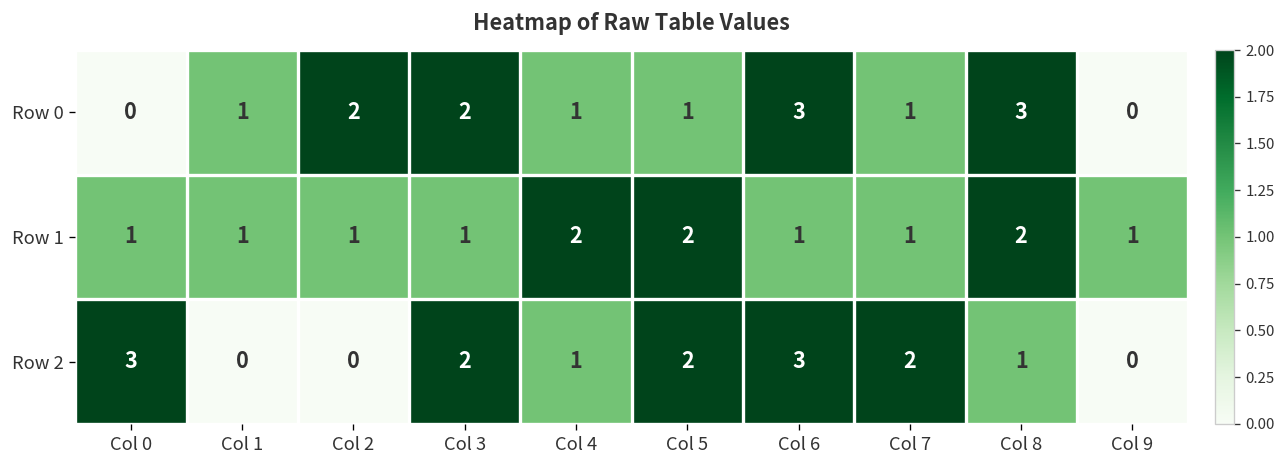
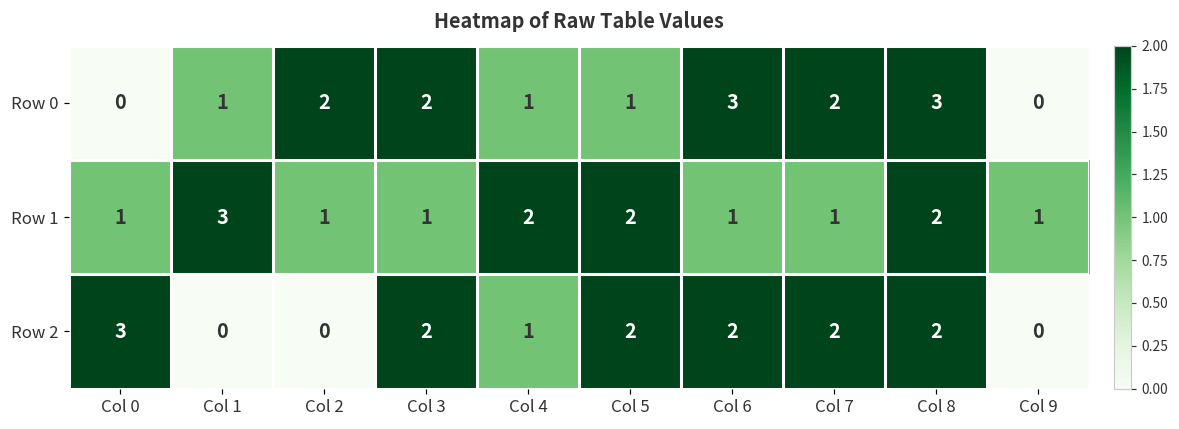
  {
    "Row 0": {
      "Col 0": 0,
      "Col 1": 1,
      "Col 2": 2,
      "Col 3": 2,
      "Col 4": 1,
      "Col 5": 1,
      "Col 6": 3,
-     "Col 7": 1,
+     "Col 7": 2,
      "Col 8": 3,
      "Col 9": 0
    },
    "Row 1": {
      "Col 0": 1,
-     "Col 1": 1,
+     "Col 1": 3,
      "Col 2": 1,
      "Col 3": 1,
      "Col 4": 2,
      "Col 5": 2,
      "Col 6": 1,
      "Col 7": 1,
      "Col 8": 2,
      "Col 9": 1
    },
    "Row 2": {
      "Col 0": 3,
      "Col 1": 0,
      "Col 2": 0,
      "Col 3": 2,
      "Col 4": 1,
      "Col 5": 2,
-     "Col 6": 3,
+     "Col 6": 2,
      "Col 7": 2,
-     "Col 8": 1,
+     "Col 8": 2,
      "Col 9": 0
    }
  }
